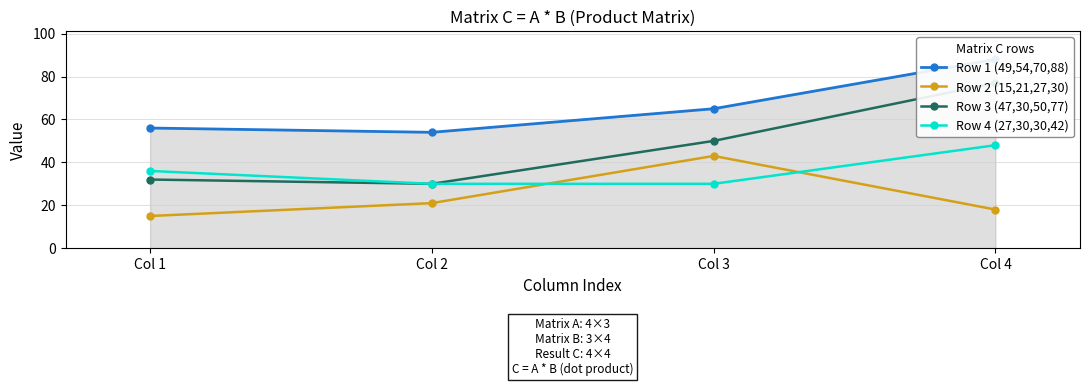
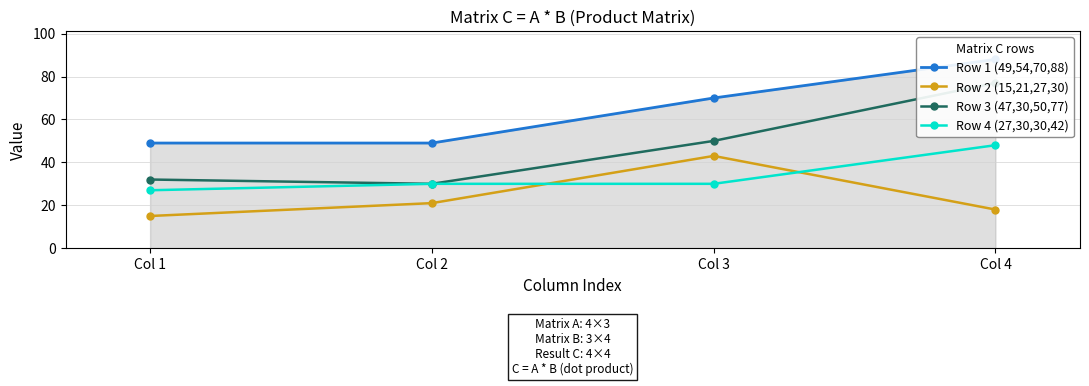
  {
    "Row 1 (49,54,70,88)": {
-     "Col 1": 56,
-     "Col 2": 54,
-     "Col 3": 65
+     "Col 1": 49,
+     "Col 2": 49,
+     "Col 3": 70
    },
    "Row 2 (15,21,27,30)": {
      "Col 1": 15,
      "Col 2": 21,
      "Col 3": 43,
      "Col 4": 18
    },
    "Row 3 (47,30,50,77)": {
      "Col 1": 32,
      "Col 3": 50
    },
    "Row 4 (27,30,30,42)": {
-     "Col 1": 36,
+     "Col 1": 27,
      "Col 3": 30,
      "Col 4": 48
    }
  }
